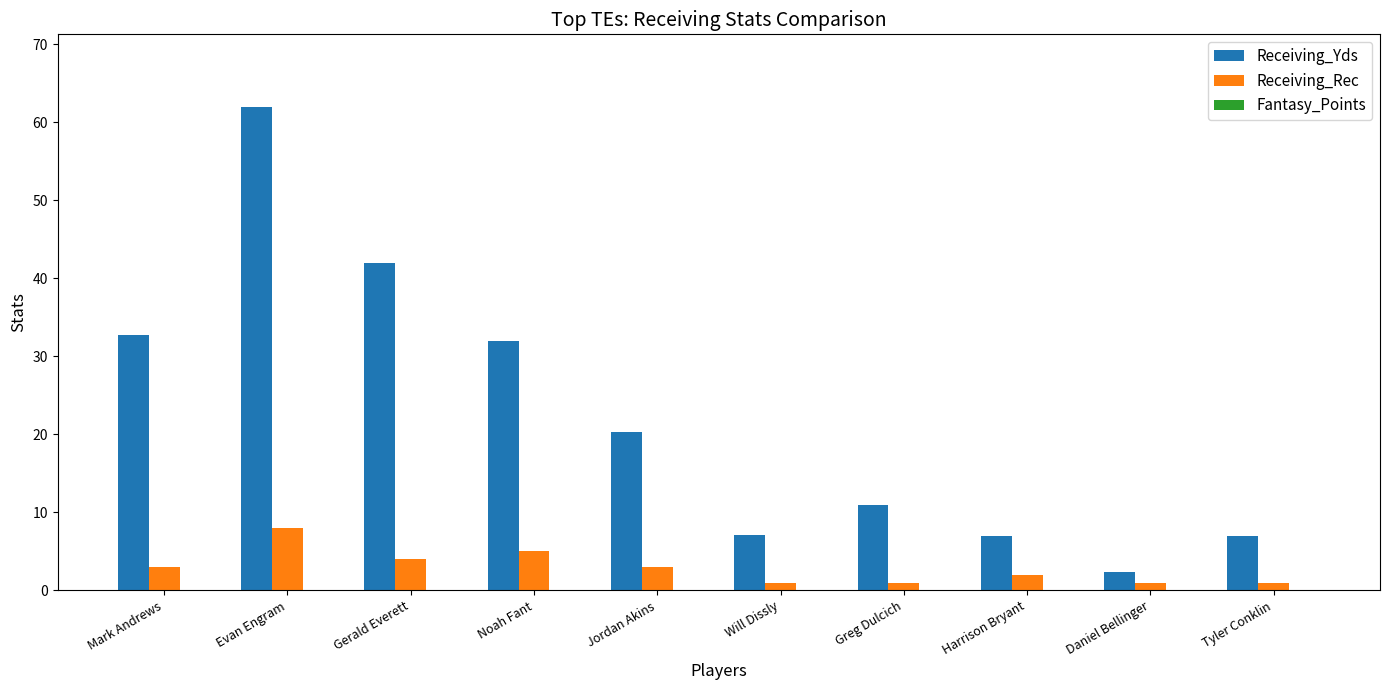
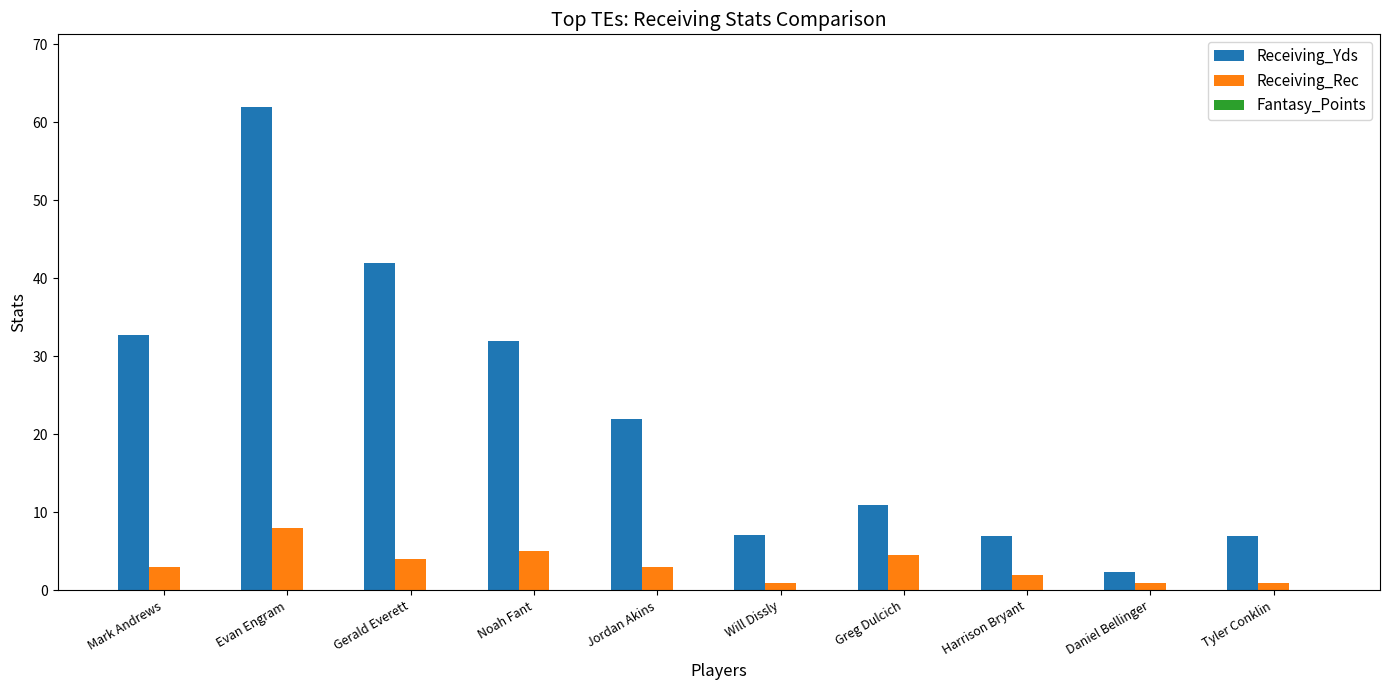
  {
    "Receiving_Yds": {
      "Mark Andrews": 33,
      "Evan Engram": 62,
      "Gerald Everett": 42,
      "Noah Fant": 32,
-     "Jordan Akins": 20,
+     "Jordan Akins": 22,
      "Will Dissly": 7,
      "Greg Dulcich": 11,
      "Harrison Bryant": 7,
      "Daniel Bellinger": 2,
      "Tyler Conklin": 7
    },
    "Receiving_Rec": {
      "Mark Andrews": 3,
      "Evan Engram": 8,
      "Gerald Everett": 4,
      "Noah Fant": 5,
      "Jordan Akins": 3,
      "Will Dissly": 1,
-     "Greg Dulcich": 1,
+     "Greg Dulcich": 5,
      "Harrison Bryant": 2,
      "Daniel Bellinger": 1,
      "Tyler Conklin": 1
    },
    "Fantasy_Points": {
      "Mark Andrews": 0,
      "Evan Engram": 0,
      "Gerald Everett": 0,
      "Noah Fant": 0,
      "Jordan Akins": 0,
      "Will Dissly": 0,
      "Greg Dulcich": 0,
      "Harrison Bryant": 0,
      "Daniel Bellinger": 0,
      "Tyler Conklin": 0
    }
  }
